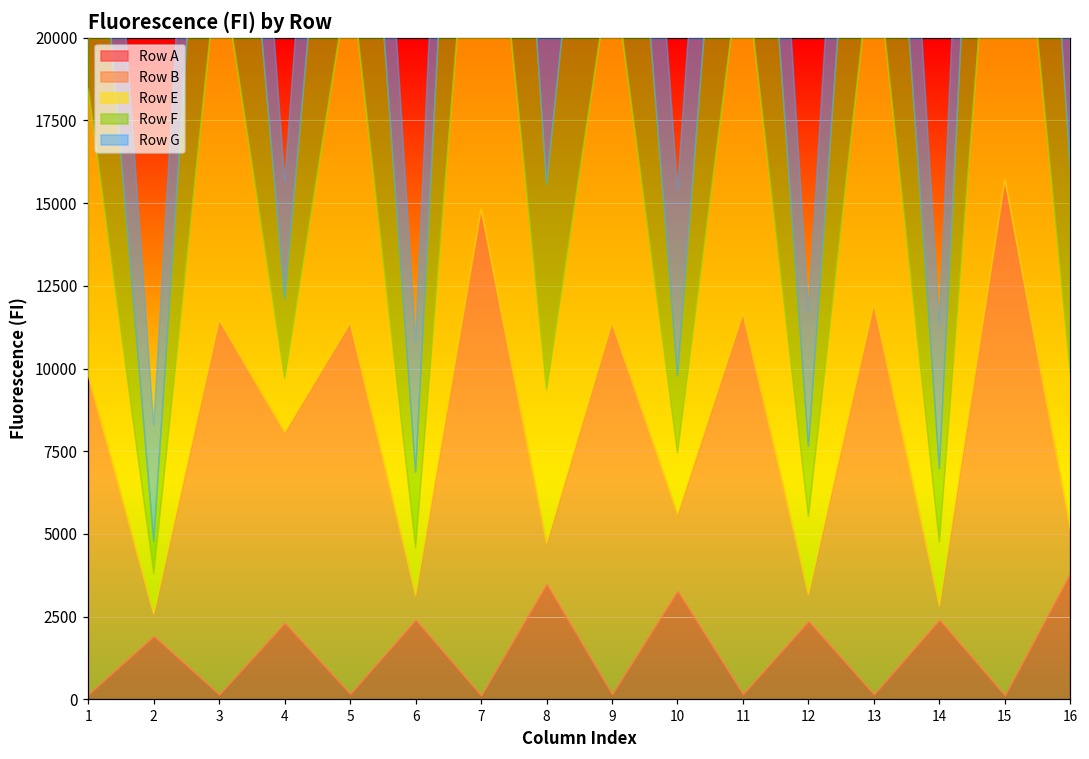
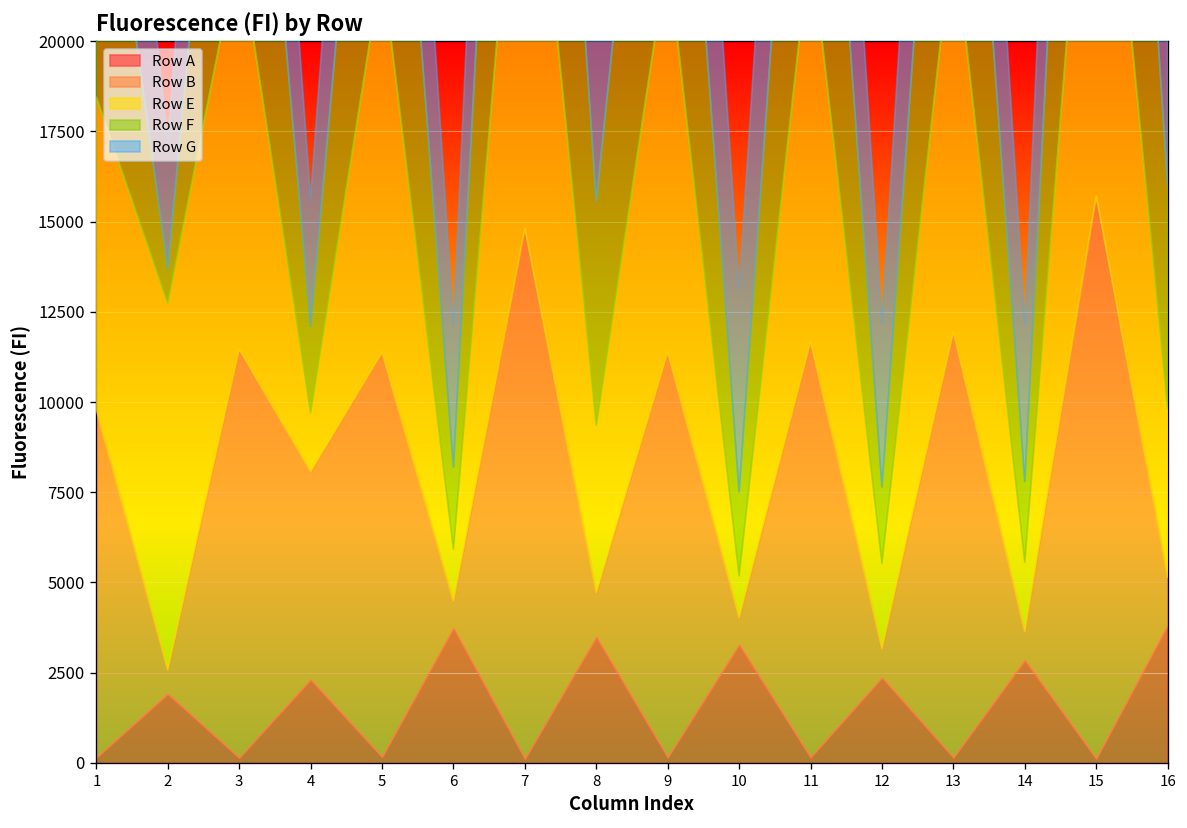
  {
    "Row A": {
      "1": 100,
      "2": 1900,
      "3": 100,
      "4": 2300,
      "5": 200,
-     "6": 2400,
+     "6": 3700,
      "7": 100,
      "8": 3500,
      "9": 200,
      "10": 3300,
      "11": 200,
      "12": 2400,
      "13": 100,
-     "14": 2400,
+     "14": 2800,
      "15": 100,
      "16": 3800
    },
    "Row B": {
      "1": 9600,
      "2": 700,
      "3": 11300,
      "4": 5800,
      "5": 11200,
      "6": 700,
      "7": 14700,
      "8": 1200,
      "9": 11200,
-     "10": 2300,
+     "10": 800,
      "11": 11500,
      "12": 800,
      "13": 11800,
-     "14": 400,
+     "14": 800,
      "15": 15600,
      "16": 1300
    },
    "Row E": {
      "1": 8700,
-     "2": 1200,
+     "2": 10200,
      "4": 1600,
      "6": 1400,
      "8": 4600,
-     "10": 1900,
+     "10": 1200,
      "12": 2400,
      "14": 1900,
      "16": 4700
    },
    "Row F": {
      "2": 1000,
      "4": 2400,
      "6": 2300,
      "8": 6200,
      "10": 2300,
      "12": 2100,
      "14": 2200,
      "16": 6200
    },
    "Row G": {
      "4": 3600,
      "6": 3900,
      "10": 5600,
-     "12": 4100,
+     "12": 4600,
      "14": 4400
    }
  }
